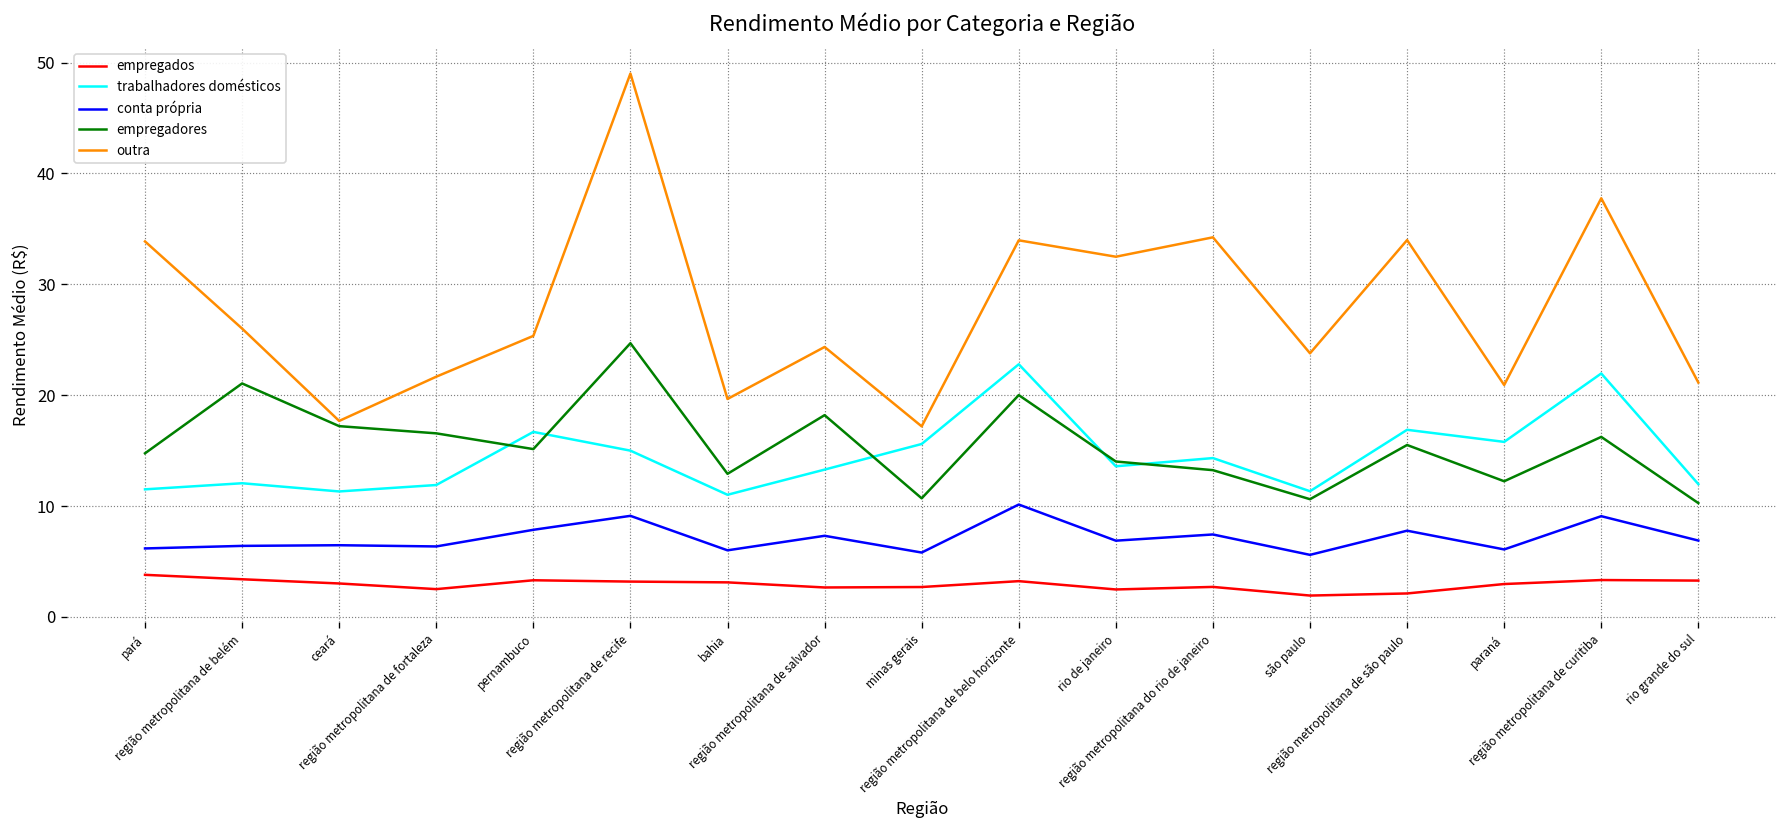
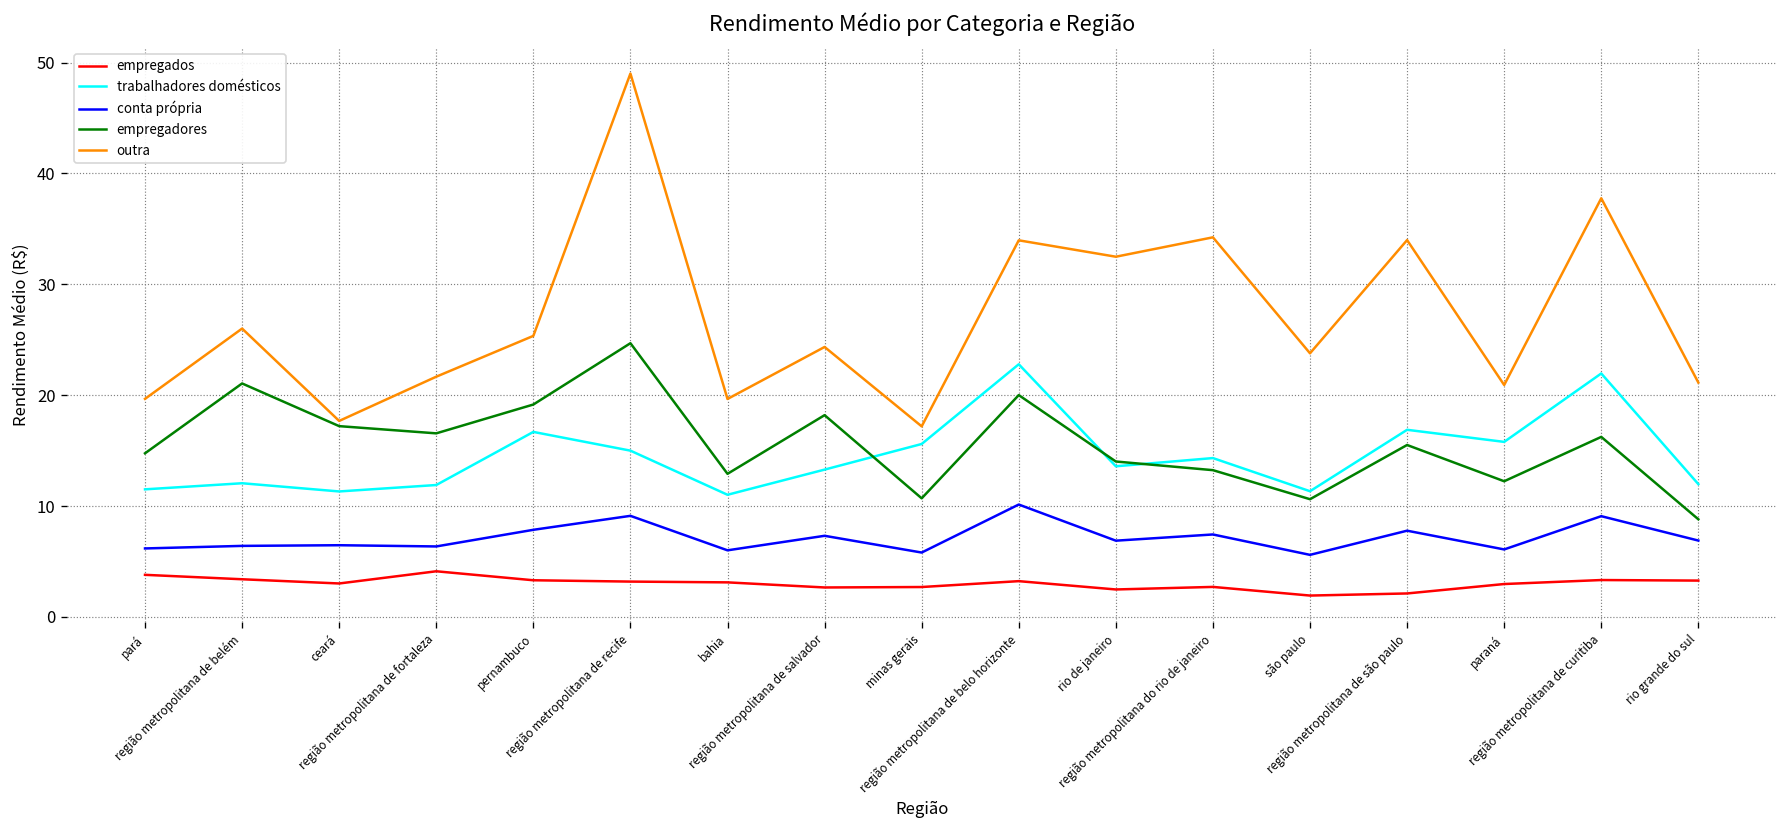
  {
    "empregados": {
      "pará": 4,
      "região metropolitana de belém": 3,
      "ceará": 3,
-     "região metropolitana de fortaleza": 3,
+     "região metropolitana de fortaleza": 4,
      "pernambuco": 3,
      "região metropolitana de recife": 3,
      "bahia": 3,
      "região metropolitana de salvador": 3,
      "minas gerais": 3,
      "região metropolitana de belo horizonte": 3,
      "rio de janeiro": 2,
      "região metropolitana do rio de janeiro": 3,
      "são paulo": 2,
      "região metropolitana de são paulo": 2,
      "paraná": 3,
      "região metropolitana de curitiba": 3,
      "rio grande do sul": 3
    },
    "trabalhadores domésticos": {
      "pará": 12,
      "região metropolitana de belém": 12,
      "ceará": 11,
      "região metropolitana de fortaleza": 12,
      "pernambuco": 17,
      "região metropolitana de recife": 15,
      "bahia": 11,
      "região metropolitana de salvador": 13,
      "minas gerais": 16,
      "região metropolitana de belo horizonte": 23,
      "rio de janeiro": 14,
      "região metropolitana do rio de janeiro": 14,
      "são paulo": 11,
      "região metropolitana de são paulo": 17,
      "paraná": 16,
      "região metropolitana de curitiba": 22,
      "rio grande do sul": 12
    },
    "conta própria": {
      "pará": 6,
      "região metropolitana de belém": 6,
      "ceará": 6,
      "região metropolitana de fortaleza": 6,
      "pernambuco": 8,
      "região metropolitana de recife": 9,
      "bahia": 6,
      "região metropolitana de salvador": 7,
      "minas gerais": 6,
      "região metropolitana de belo horizonte": 10,
      "rio de janeiro": 7,
      "região metropolitana do rio de janeiro": 7,
      "são paulo": 6,
      "região metropolitana de são paulo": 8,
      "paraná": 6,
      "região metropolitana de curitiba": 9,
      "rio grande do sul": 7
    },
    "empregadores": {
      "pará": 15,
      "região metropolitana de belém": 21,
      "ceará": 17,
      "região metropolitana de fortaleza": 17,
-     "pernambuco": 15,
+     "pernambuco": 19,
      "região metropolitana de recife": 25,
      "bahia": 13,
      "região metropolitana de salvador": 18,
      "minas gerais": 11,
      "região metropolitana de belo horizonte": 20,
      "rio de janeiro": 14,
      "região metropolitana do rio de janeiro": 13,
      "são paulo": 11,
      "região metropolitana de são paulo": 16,
      "paraná": 12,
      "região metropolitana de curitiba": 16,
-     "rio grande do sul": 10
+     "rio grande do sul": 9
    },
    "outra": {
-     "pará": 34,
+     "pará": 20,
      "região metropolitana de belém": 26,
      "ceará": 18,
      "região metropolitana de fortaleza": 22,
      "pernambuco": 25,
      "região metropolitana de recife": 49,
      "bahia": 20,
      "região metropolitana de salvador": 24,
      "minas gerais": 17,
      "região metropolitana de belo horizonte": 34,
      "rio de janeiro": 32,
      "região metropolitana do rio de janeiro": 34,
      "são paulo": 24,
      "região metropolitana de são paulo": 34,
      "paraná": 21,
      "região metropolitana de curitiba": 38,
      "rio grande do sul": 21
    }
  }
